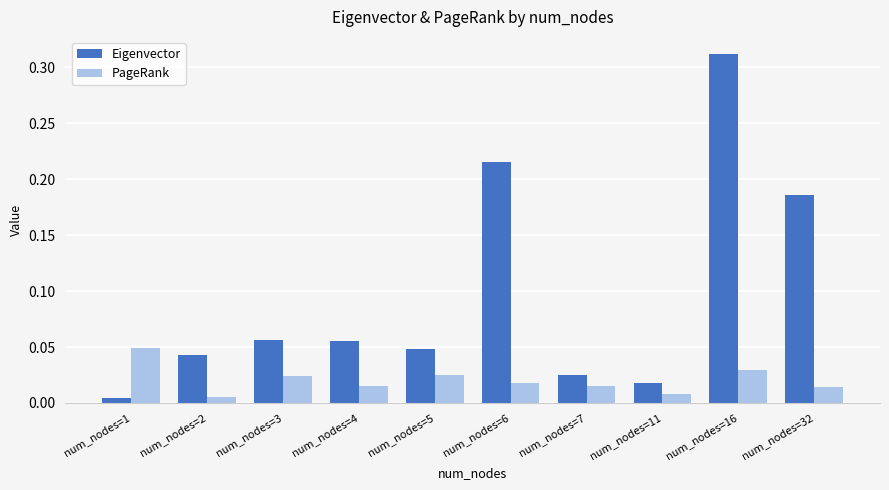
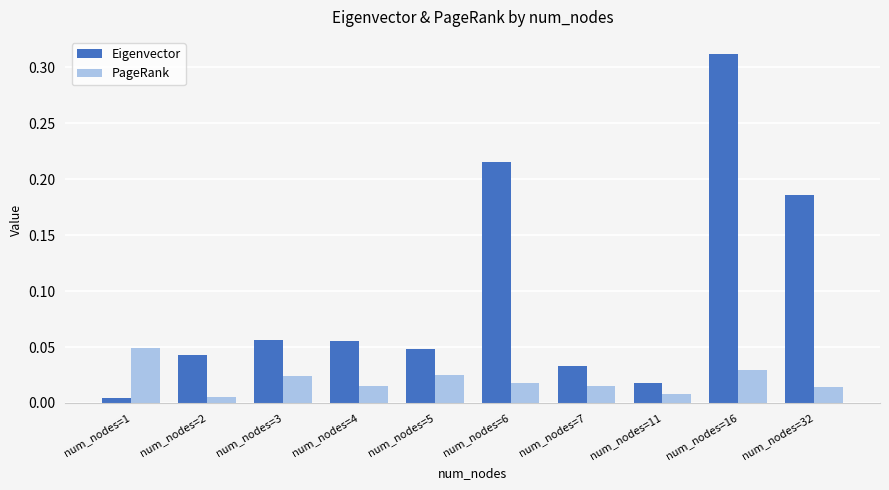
  {
    "Eigenvector": {
      "num_nodes=1": 0.004,
      "num_nodes=2": 0.043,
      "num_nodes=3": 0.056,
      "num_nodes=4": 0.055,
      "num_nodes=5": 0.048,
      "num_nodes=6": 0.215,
-     "num_nodes=7": 0.025,
+     "num_nodes=7": 0.033,
      "num_nodes=11": 0.018,
      "num_nodes=16": 0.312,
      "num_nodes=32": 0.186
    },
    "PageRank": {
      "num_nodes=1": 0.049,
      "num_nodes=2": 0.005,
      "num_nodes=3": 0.024,
      "num_nodes=4": 0.016,
      "num_nodes=5": 0.025,
      "num_nodes=6": 0.017,
      "num_nodes=7": 0.016,
      "num_nodes=11": 0.008,
      "num_nodes=16": 0.030,
      "num_nodes=32": 0.014
    }
  }
